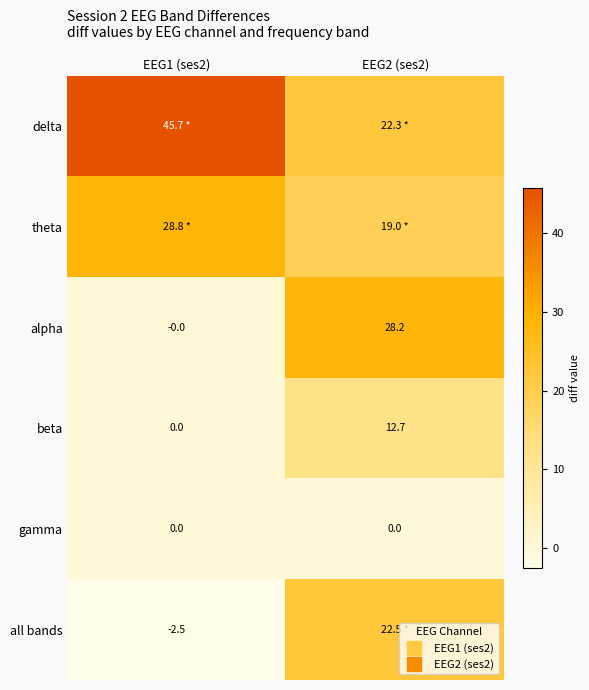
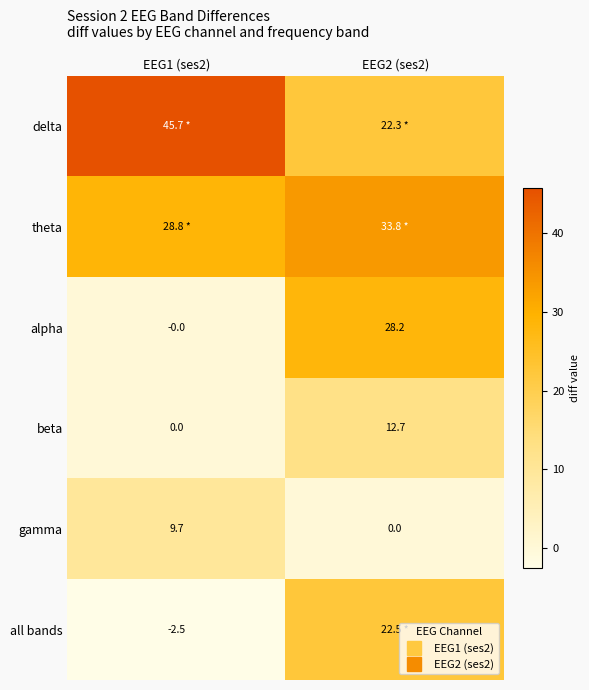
  {
    "delta": {
      "EEG1 (ses2)": 45.7,
      "EEG2 (ses2)": 22.3
    },
    "theta": {
      "EEG1 (ses2)": 28.8,
-     "EEG2 (ses2)": 19.0
+     "EEG2 (ses2)": 33.8
    },
    "alpha": {
      "EEG1 (ses2)": -0.0,
      "EEG2 (ses2)": 28.2
    },
    "beta": {
      "EEG1 (ses2)": 0.0,
      "EEG2 (ses2)": 12.7
    },
    "gamma": {
-     "EEG1 (ses2)": 0.0,
+     "EEG1 (ses2)": 9.7,
      "EEG2 (ses2)": 0.0
    },
    "all bands": {
      "EEG1 (ses2)": -2.5
    }
  }
